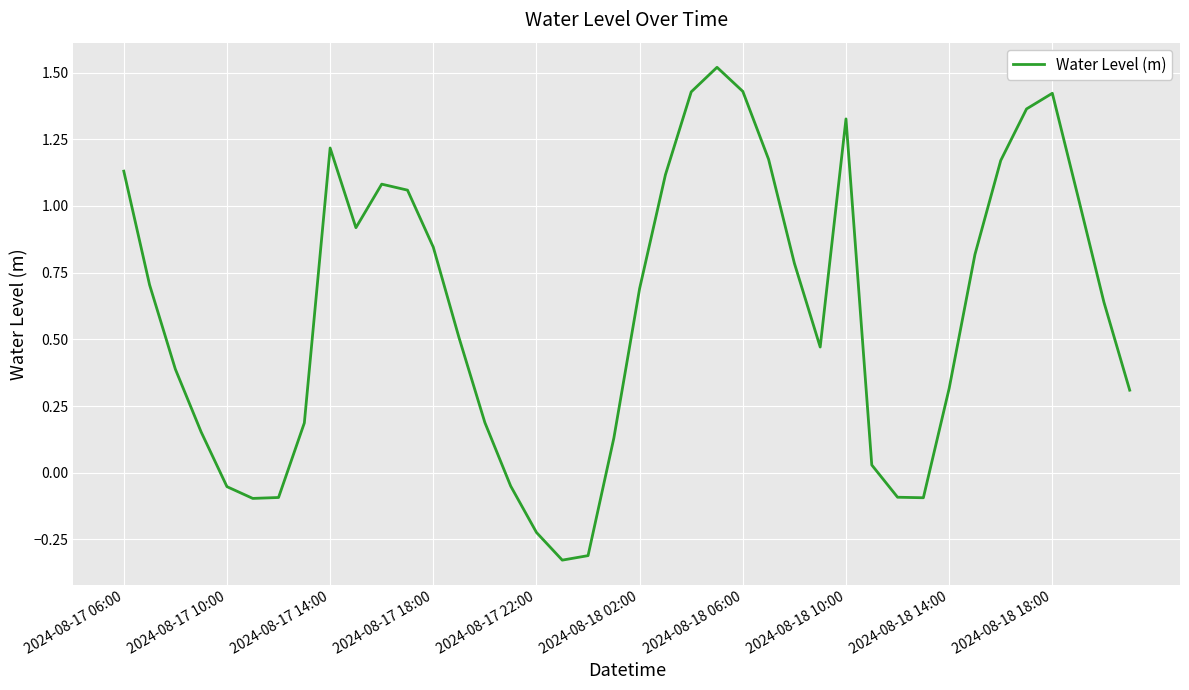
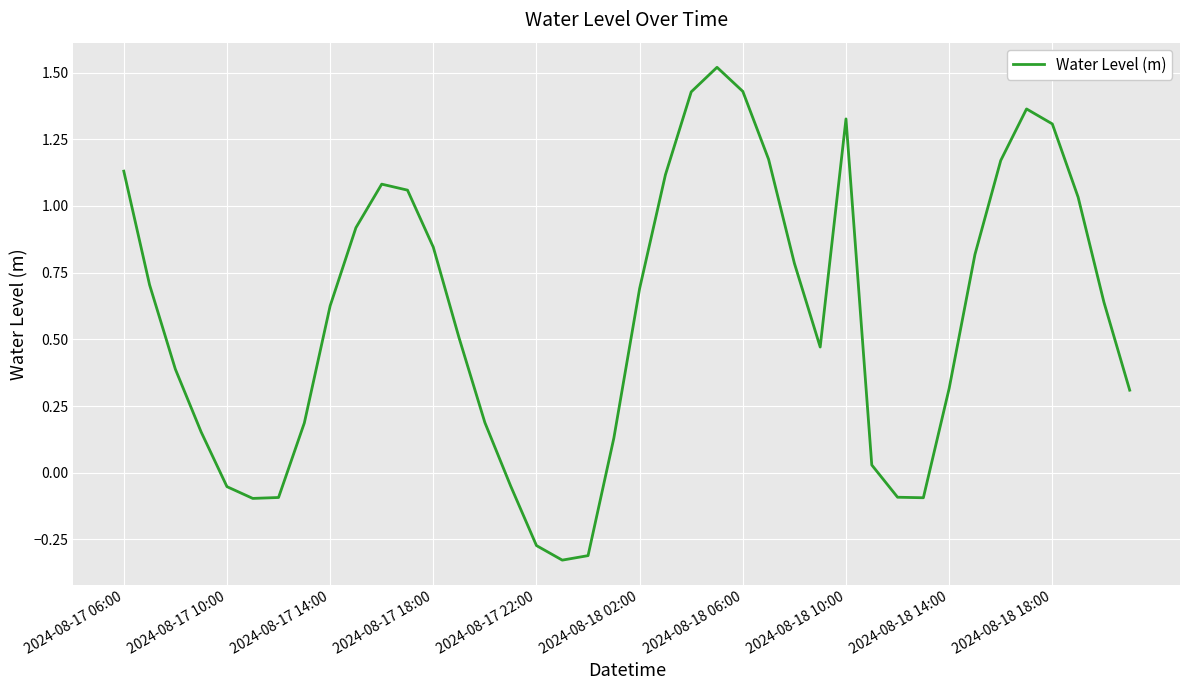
  {
    "2024-08-17 06:00": 1.13,
    "2024-08-17 10:00": -0.05,
-   "2024-08-17 14:00": 1.22,
+   "2024-08-17 14:00": 0.63,
    "2024-08-17 18:00": 0.85,
-   "2024-08-17 22:00": -0.22,
+   "2024-08-17 22:00": -0.27,
    "2024-08-18 02:00": 0.69,
    "2024-08-18 06:00": 1.43,
    "2024-08-18 10:00": 1.33,
    "2024-08-18 14:00": 0.32,
-   "2024-08-18 18:00": 1.42
+   "2024-08-18 18:00": 1.31
  }
